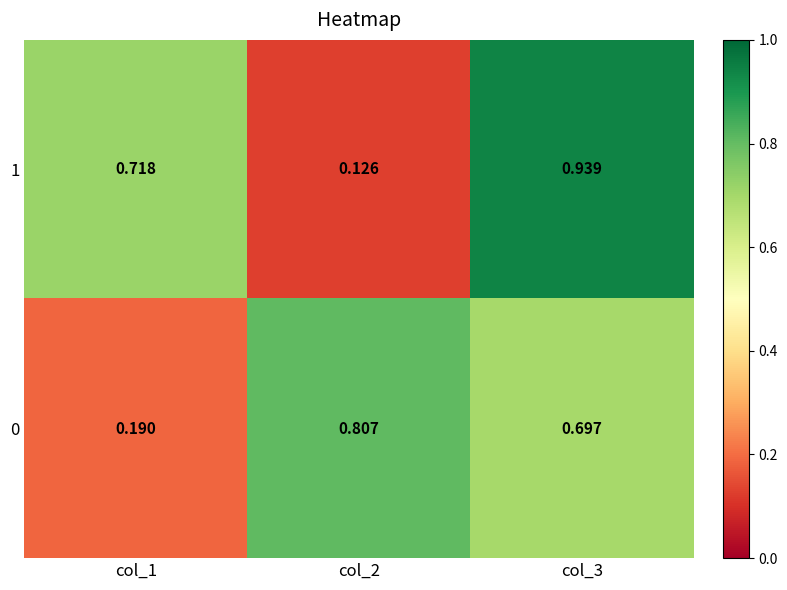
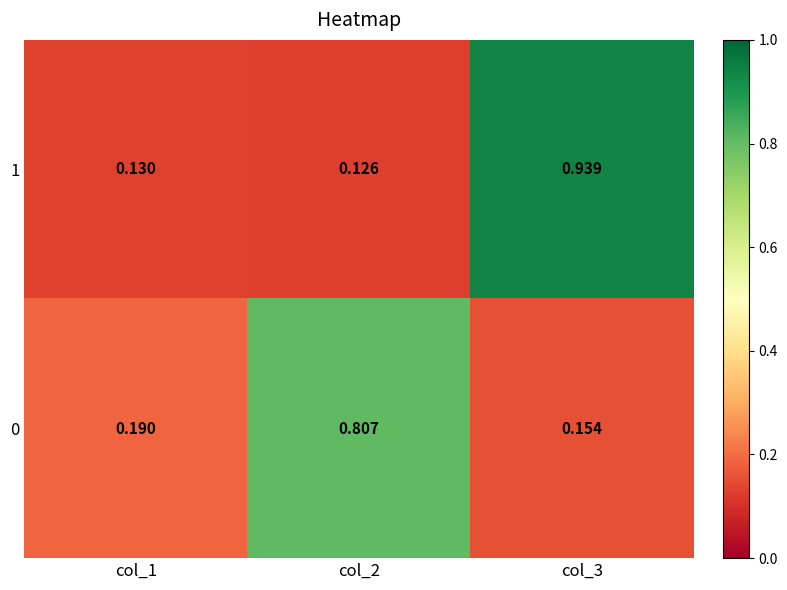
  {
    "1": {
-     "col_1": 0.718,
+     "col_1": 0.130,
      "col_2": 0.126,
      "col_3": 0.939
    },
    "0": {
      "col_1": 0.190,
      "col_2": 0.807,
-     "col_3": 0.697
+     "col_3": 0.154
    }
  }
